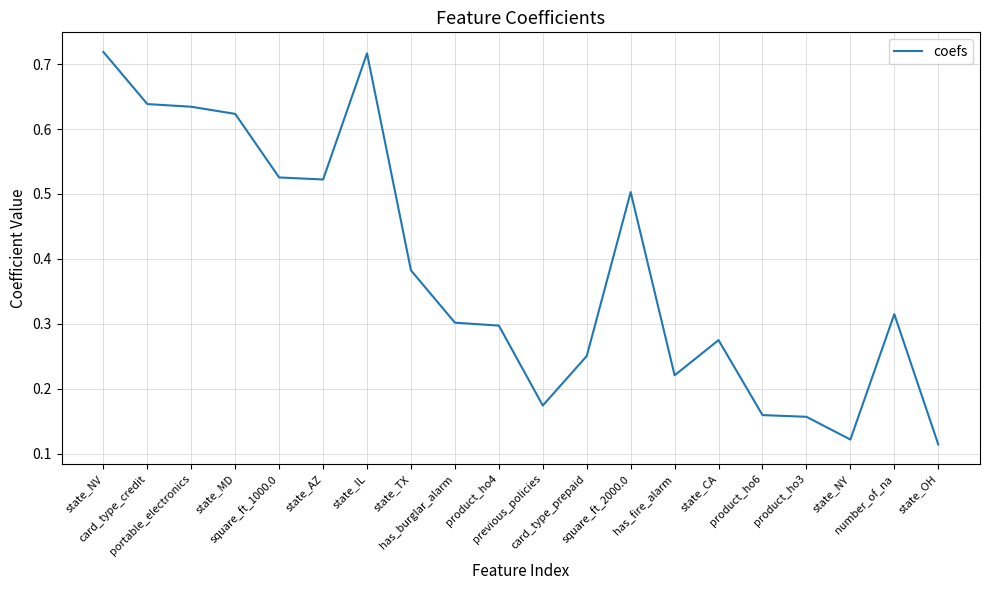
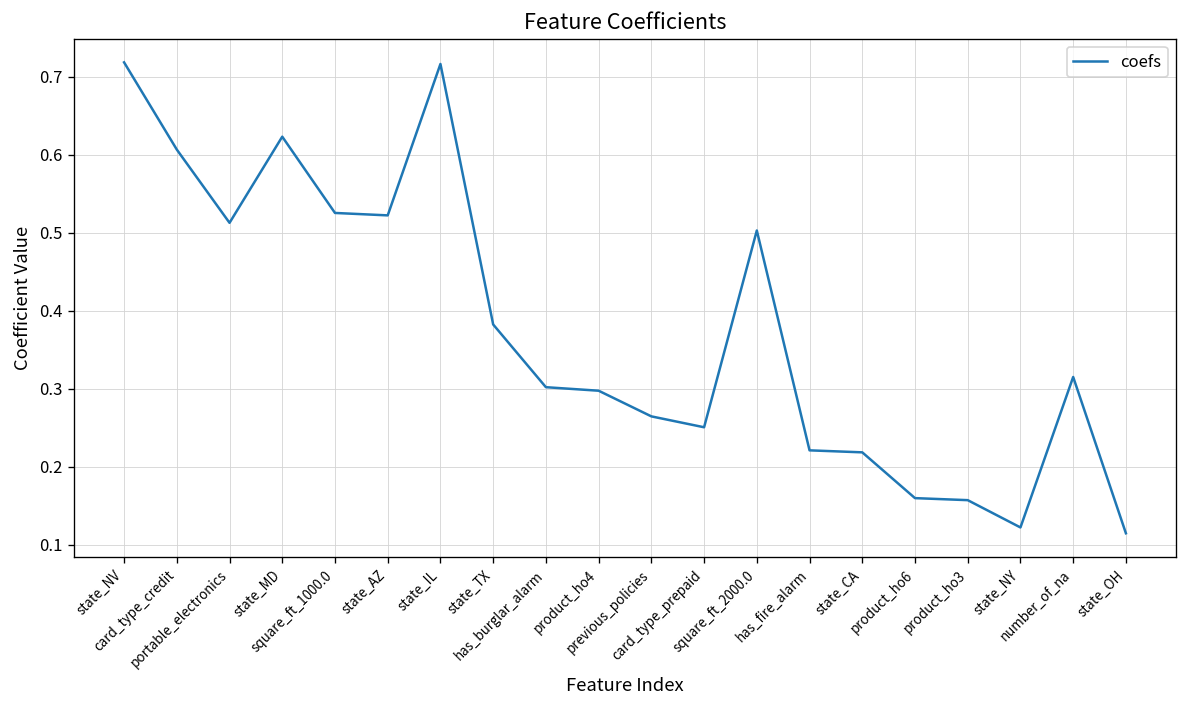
  {
    "state_NV": 0.72,
-   "card_type_credit": 0.64,
-   "portable_electronics": 0.63,
+   "card_type_credit": 0.61,
+   "portable_electronics": 0.51,
    "state_MD": 0.62,
    "square_ft_1000.0": 0.53,
    "state_AZ": 0.52,
    "state_IL": 0.72,
    "state_TX": 0.38,
    "has_burglar_alarm": 0.30,
    "product_ho4": 0.30,
-   "previous_policies": 0.17,
+   "previous_policies": 0.26,
    "card_type_prepaid": 0.25,
    "square_ft_2000.0": 0.50,
    "has_fire_alarm": 0.22,
-   "state_CA": 0.28,
+   "state_CA": 0.22,
    "product_ho6": 0.16,
    "product_ho3": 0.16,
    "state_NY": 0.12,
    "number_of_na": 0.32,
    "state_OH": 0.11
  }
